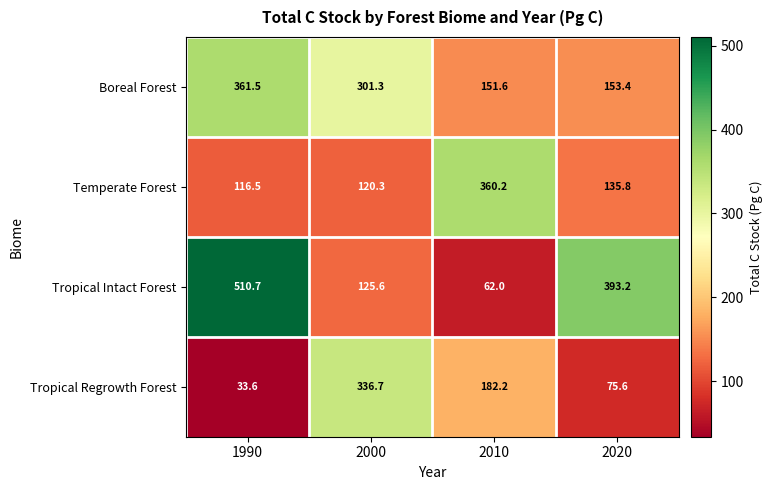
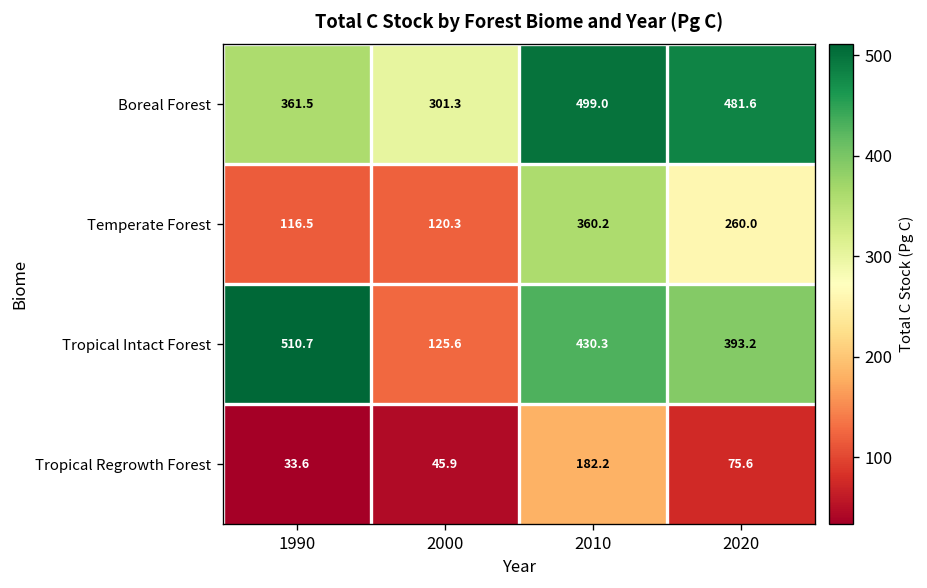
  {
    "Boreal Forest": {
      "1990": 361.5,
      "2000": 301.3,
-     "2010": 151.6,
-     "2020": 153.4
+     "2010": 499.0,
+     "2020": 481.6
    },
    "Temperate Forest": {
      "1990": 116.5,
      "2000": 120.3,
      "2010": 360.2,
-     "2020": 135.8
+     "2020": 260.0
    },
    "Tropical Intact Forest": {
      "1990": 510.7,
      "2000": 125.6,
-     "2010": 62.0,
+     "2010": 430.3,
      "2020": 393.2
    },
    "Tropical Regrowth Forest": {
      "1990": 33.6,
-     "2000": 336.7,
+     "2000": 45.9,
      "2010": 182.2,
      "2020": 75.6
    }
  }
